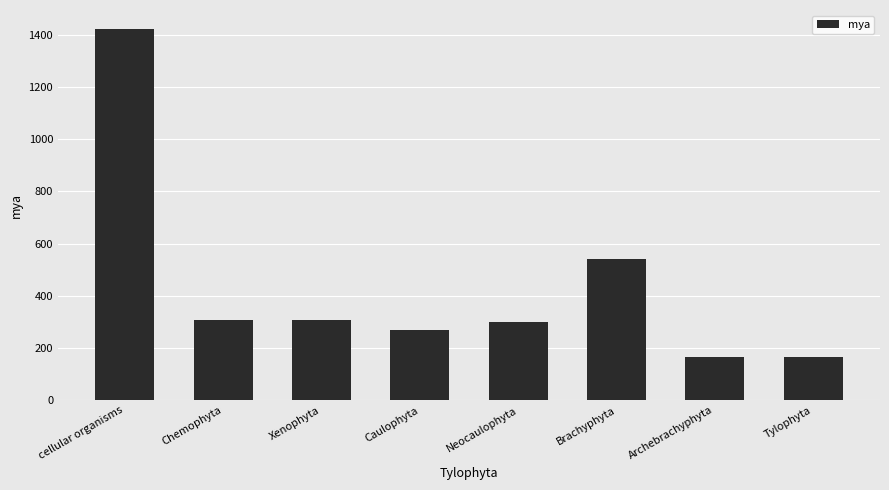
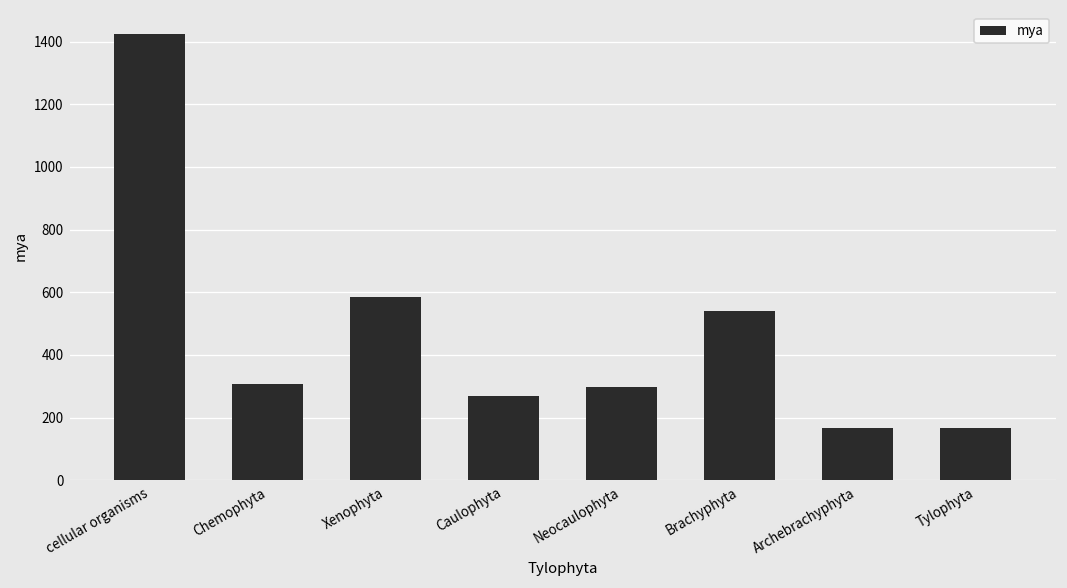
  {
    "cellular organisms": 1420,
    "Chemophyta": 310,
-   "Xenophyta": 310,
+   "Xenophyta": 580,
    "Caulophyta": 270,
    "Neocaulophyta": 300,
    "Brachyphyta": 540,
    "Archebrachyphyta": 170,
    "Tylophyta": 170
  }
